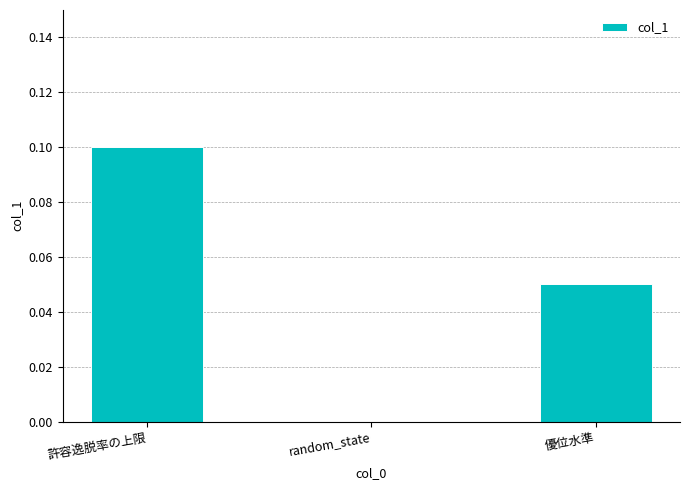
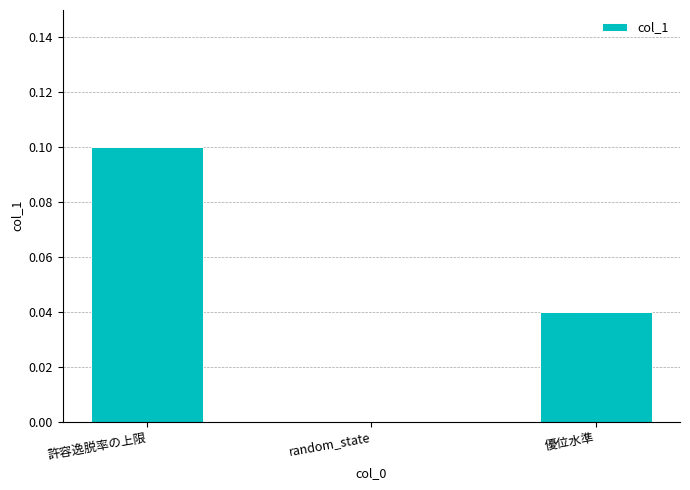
  {
    "許容逸脱率の上限": 0.10,
    "random_state": 0.00,
-   "優位水準": 0.05
+   "優位水準": 0.04
  }
